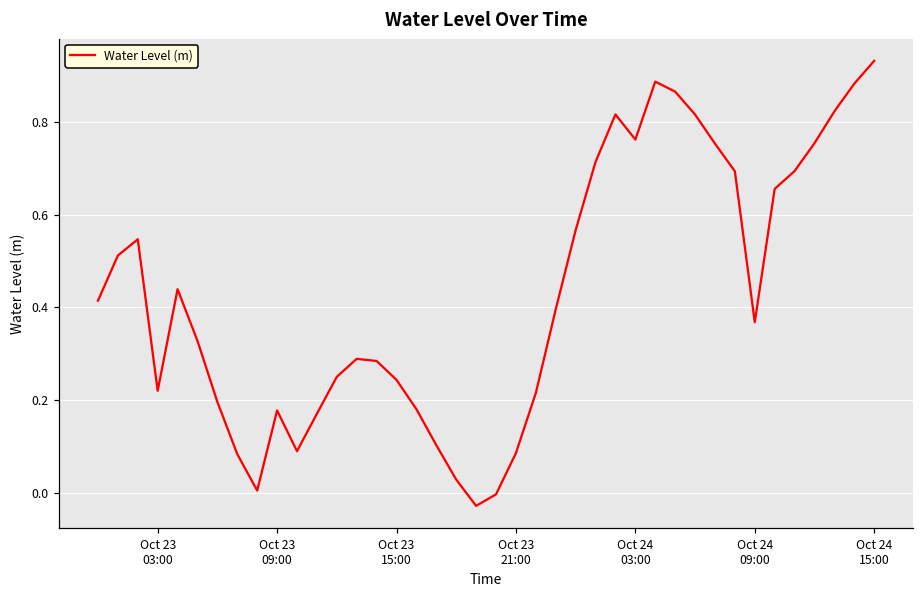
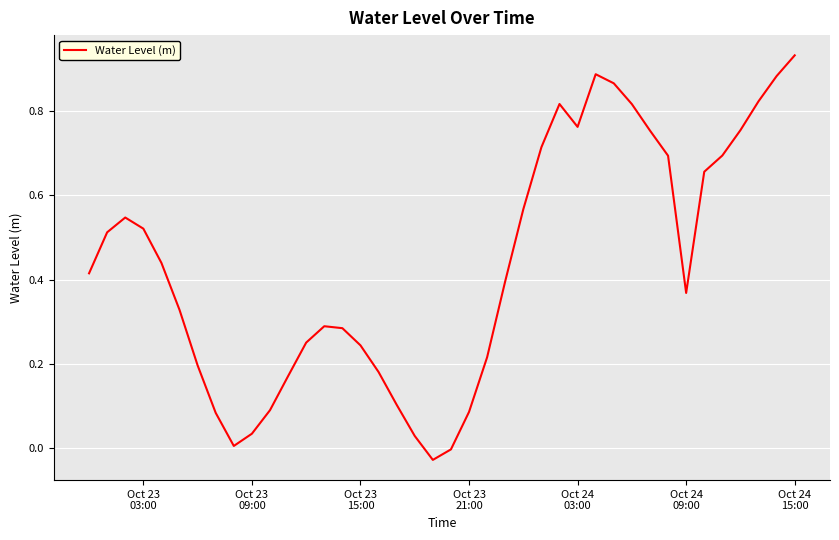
  {
-   "Oct 23 03:00": 0.22,
-   "Oct 23 09:00": 0.18,
+   "Oct 23 03:00": 0.52,
+   "Oct 23 09:00": 0.03,
    "Oct 23 15:00": 0.24,
    "Oct 23 21:00": 0.09,
    "Oct 24 03:00": 0.76,
    "Oct 24 09:00": 0.37,
    "Oct 24 15:00": 0.93
  }
